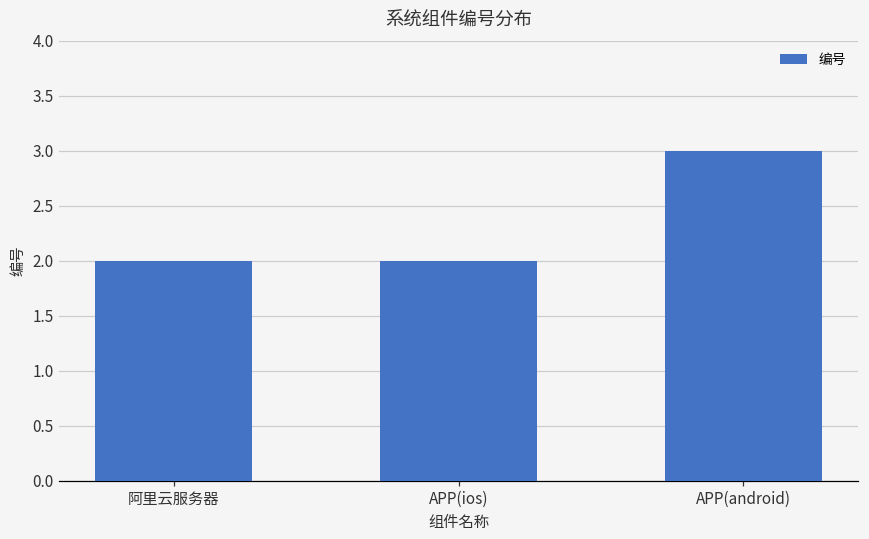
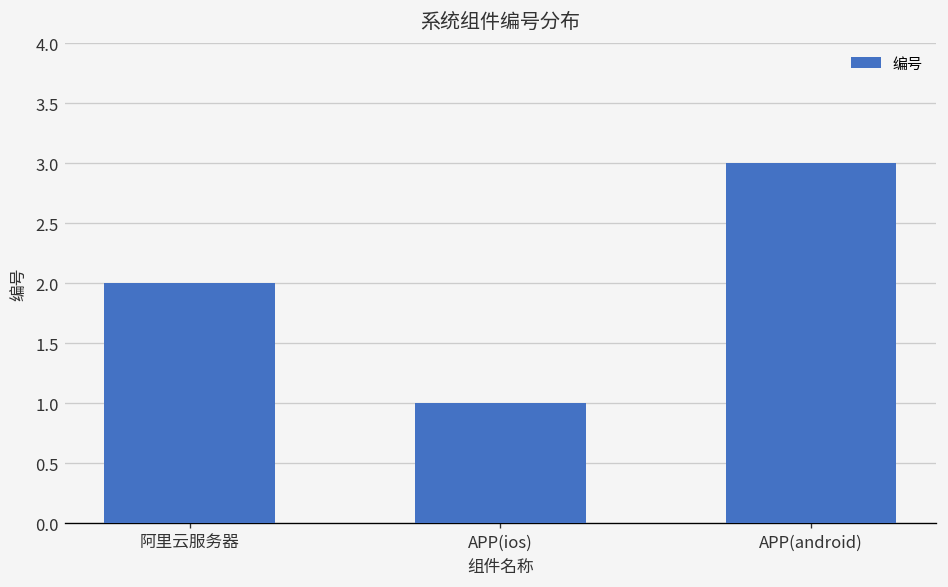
  {
    "阿里云服务器": 2,
-   "APP(ios)": 2,
+   "APP(ios)": 1,
    "APP(android)": 3
  }
